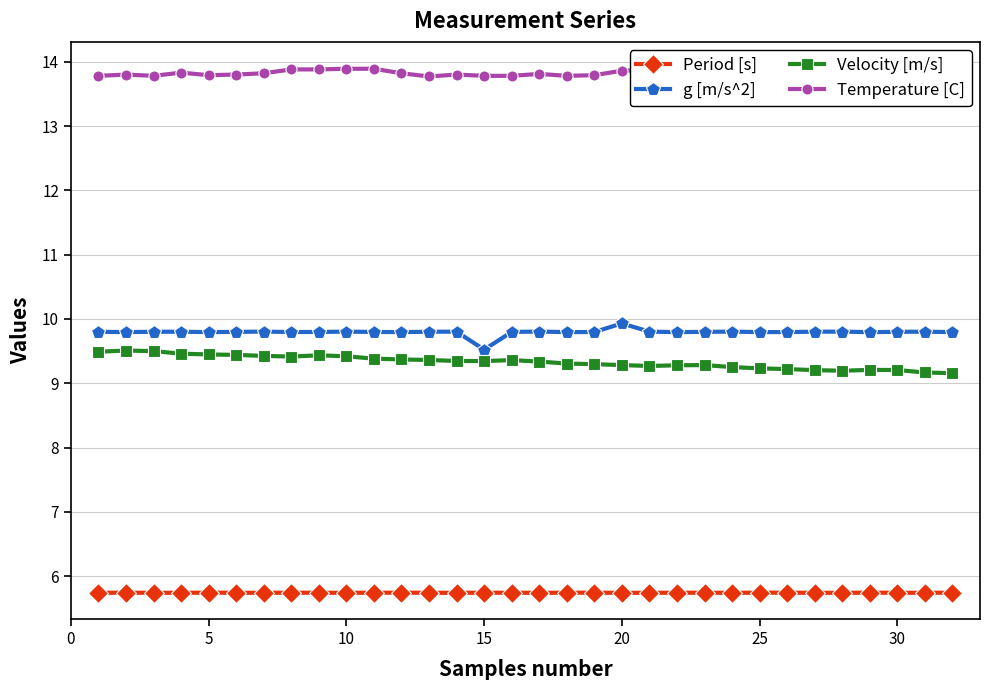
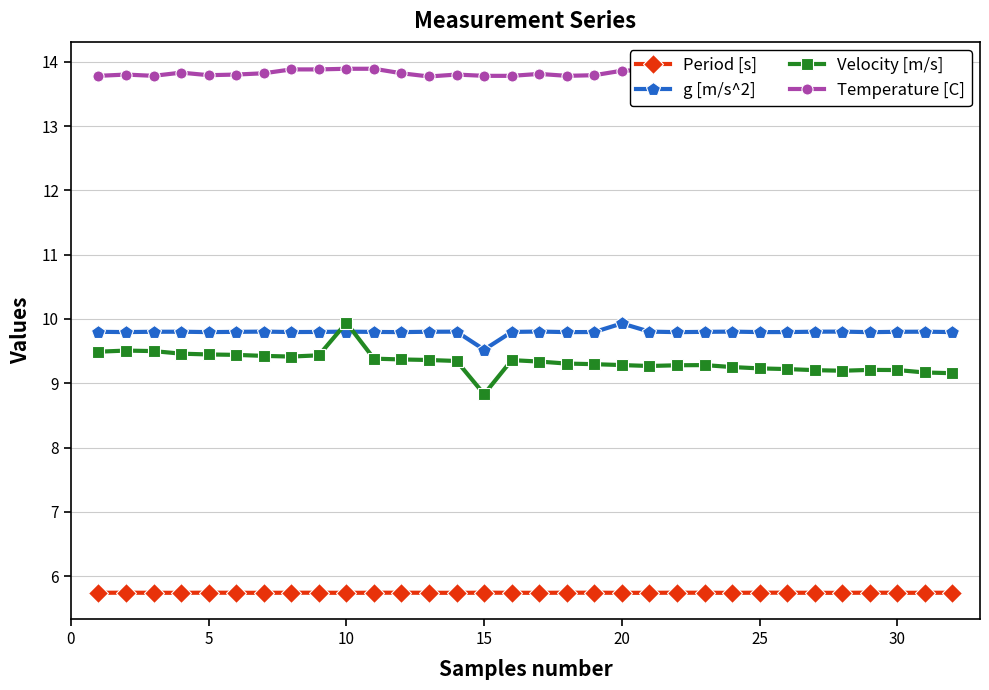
  {
    "Period [s]": {
      "5": 5.7,
      "10": 5.7,
      "15": 5.7,
      "20": 5.7,
      "25": 5.7,
      "30": 5.7
    },
    "g [m/s^2]": {
      "5": 9.8,
      "10": 9.8,
      "15": 9.5,
      "20": 9.9,
      "25": 9.8,
      "30": 9.8
    },
    "Velocity [m/s]": {
      "5": 9.4,
-     "10": 9.4,
-     "15": 9.3,
+     "10": 9.9,
+     "15": 8.8,
      "20": 9.3,
      "25": 9.2,
      "30": 9.2
    },
    "Temperature [C]": {
      "5": 13.8,
      "10": 13.9,
      "15": 13.8,
      "20": 13.9
    }
  }
